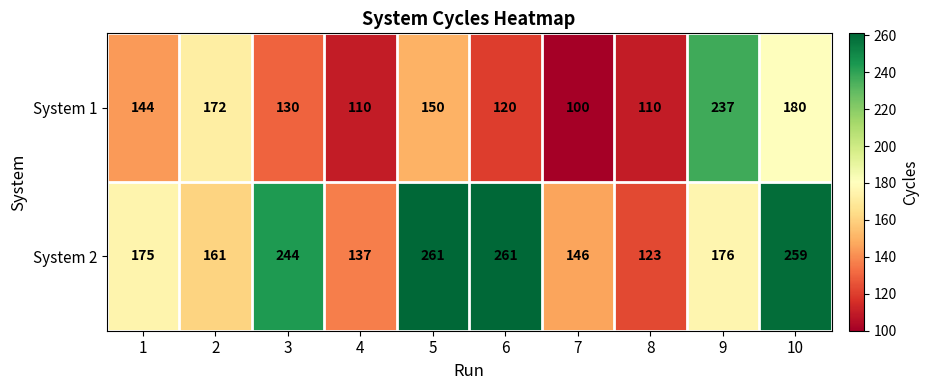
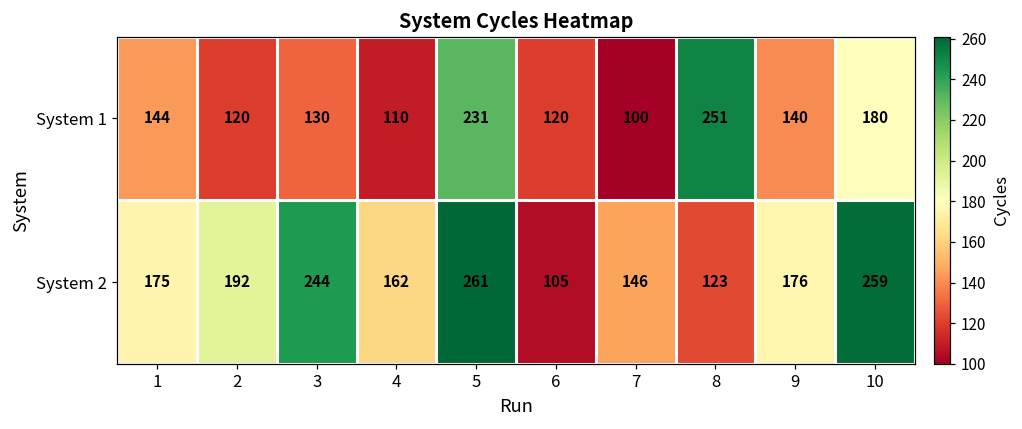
  {
    "System 1": {
      "1": 144,
-     "2": 172,
+     "2": 120,
      "3": 130,
      "4": 110,
-     "5": 150,
+     "5": 231,
      "6": 120,
      "7": 100,
-     "8": 110,
-     "9": 237,
+     "8": 251,
+     "9": 140,
      "10": 180
    },
    "System 2": {
      "1": 175,
-     "2": 161,
+     "2": 192,
      "3": 244,
-     "4": 137,
+     "4": 162,
      "5": 261,
-     "6": 261,
+     "6": 105,
      "7": 146,
      "8": 123,
      "9": 176,
      "10": 259
    }
  }
